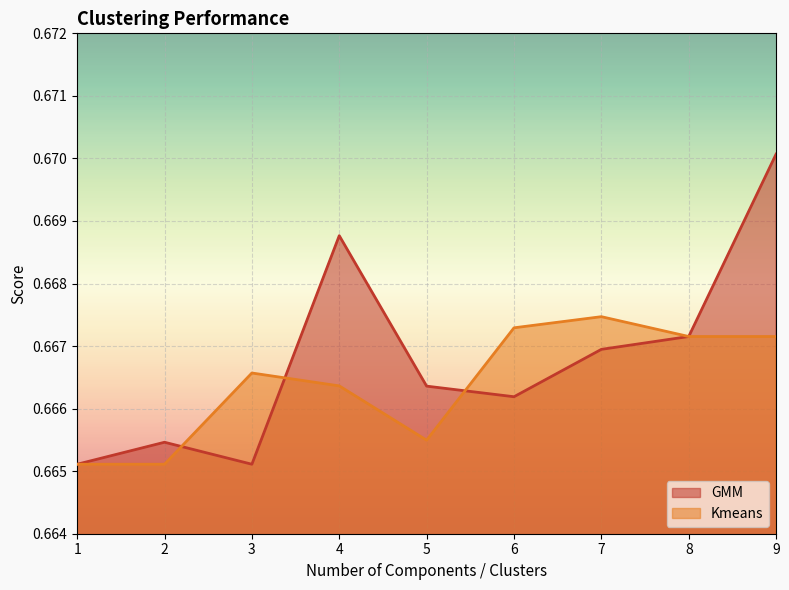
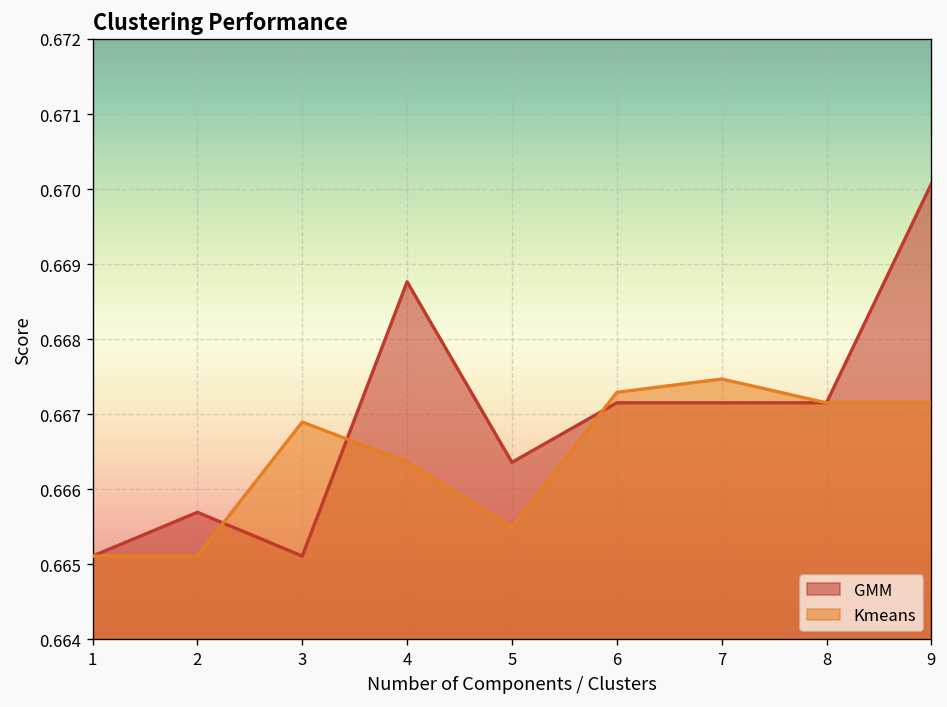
  {
    "GMM": {
-     "2": 0.6655,
+     "2": 0.6657,
      "3": 0.6651,
      "4": 0.6688,
      "5": 0.6664,
-     "6": 0.6662,
-     "7": 0.6669,
+     "6": 0.6672,
+     "7": 0.6672,
      "9": 0.6701
    },
    "Kmeans": {
      "2": 0.6651,
-     "3": 0.6666,
+     "3": 0.6669,
      "4": 0.6664,
      "5": 0.6655,
      "6": 0.6673,
      "7": 0.6675,
      "9": 0.6672
    }
  }
